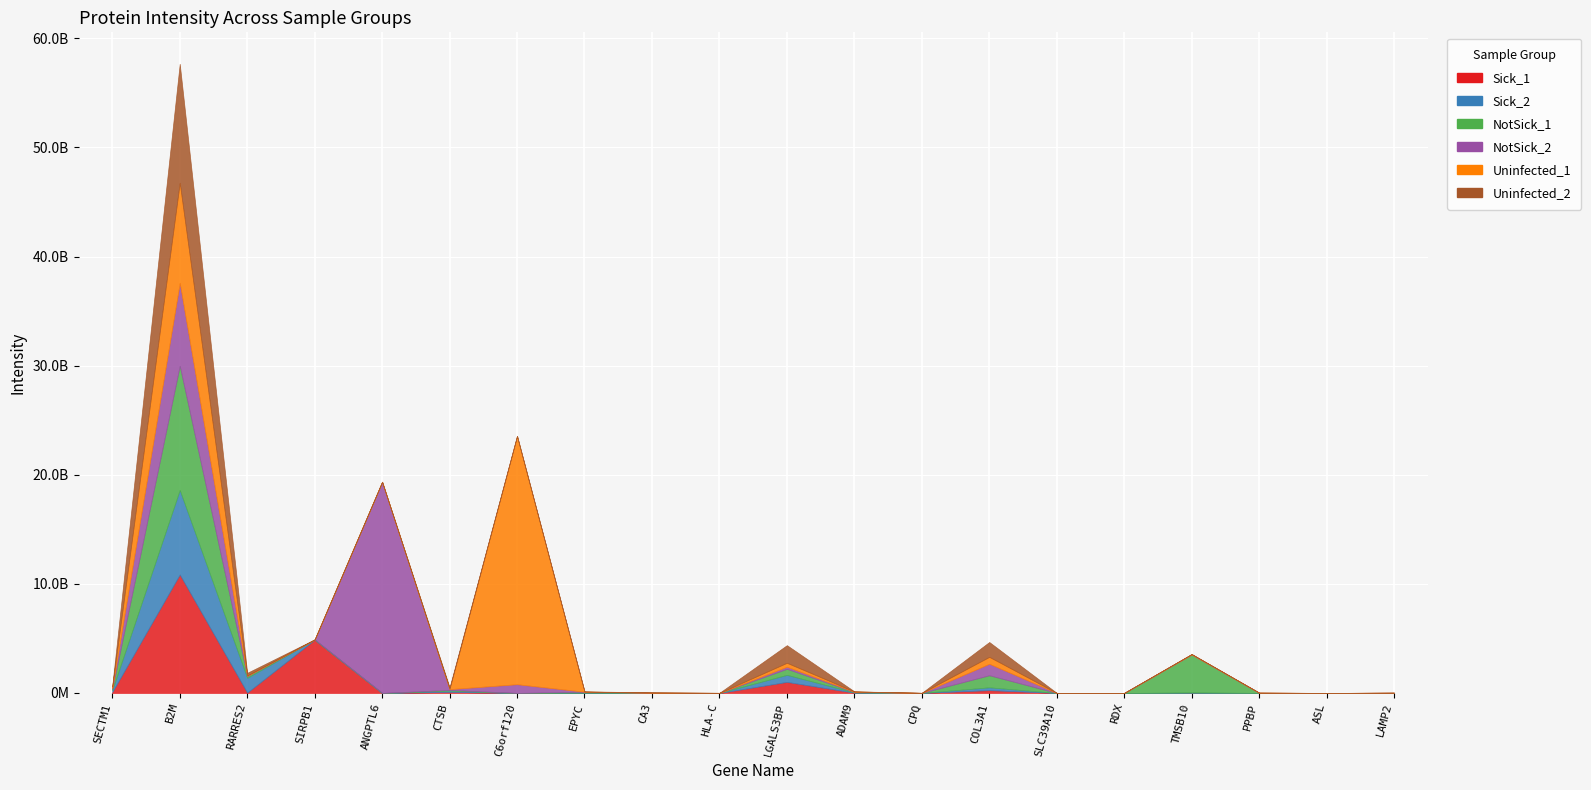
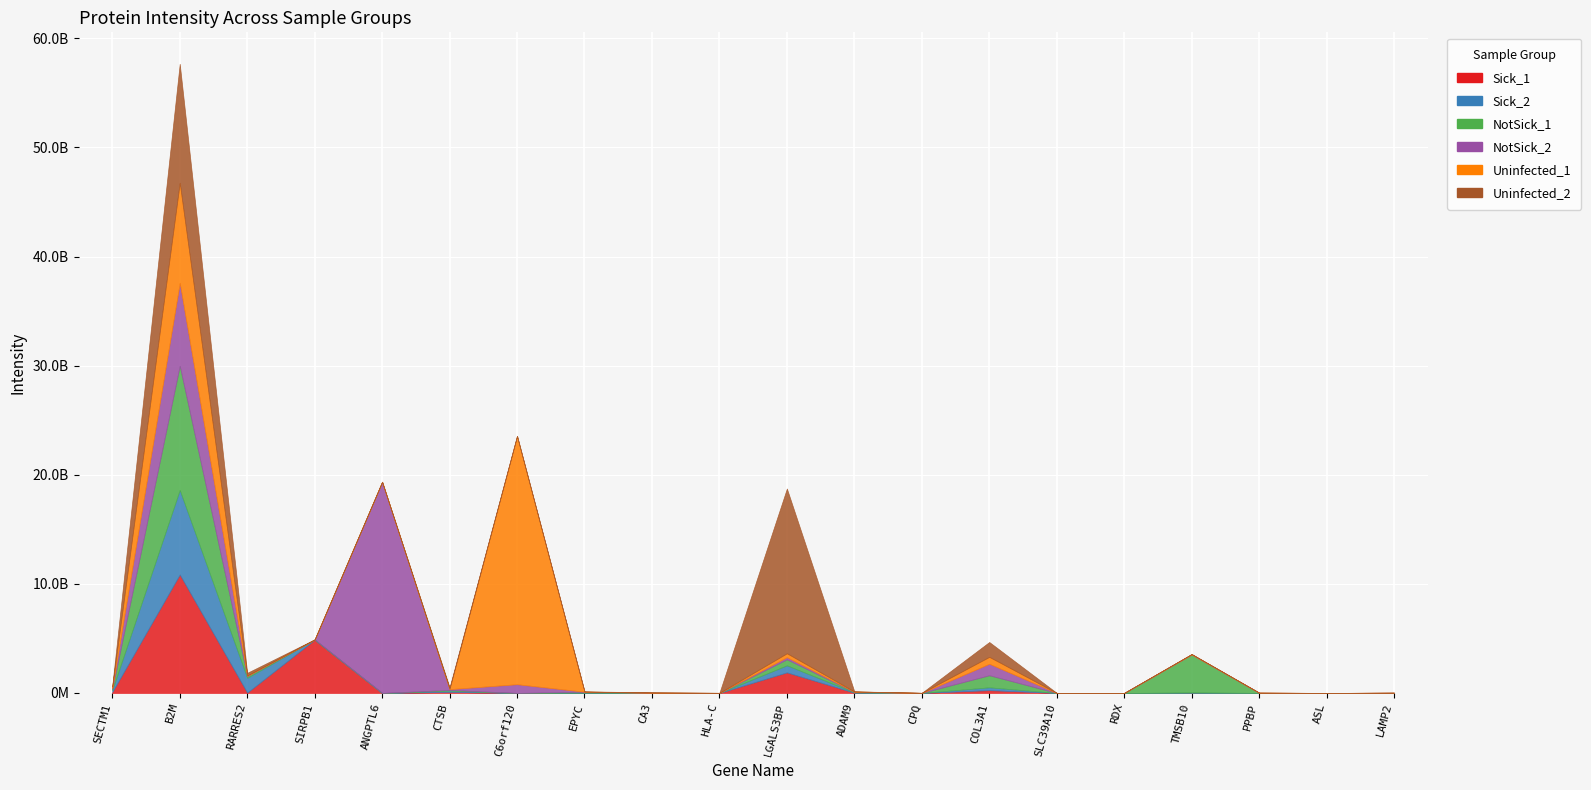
  {
    "Sick_1": {
      "B2M": 10900000000,
-     "LGALS3BP": 1000000000,
+     "LGALS3BP": 1900000000,
      "COL3A1": 300000000
    },
    "Sick_2": {
      "B2M": 7700000000,
      "LGALS3BP": 600000000,
      "COL3A1": 300000000
    },
    "NotSick_1": {
      "B2M": 11400000000,
      "COL3A1": 1100000000
    },
    "NotSick_2": {
      "B2M": 7600000000,
      "C6orf120": 800000000,
      "COL3A1": 1100000000
    },
    "Uninfected_1": {
      "B2M": 9200000000,
      "LGALS3BP": 400000000,
      "COL3A1": 600000000
    },
    "Uninfected_2": {
      "B2M": 10900000000,
      "RARRES2": 200000000,
-     "LGALS3BP": 1600000000,
+     "LGALS3BP": 15100000000,
      "COL3A1": 1400000000
    }
  }
